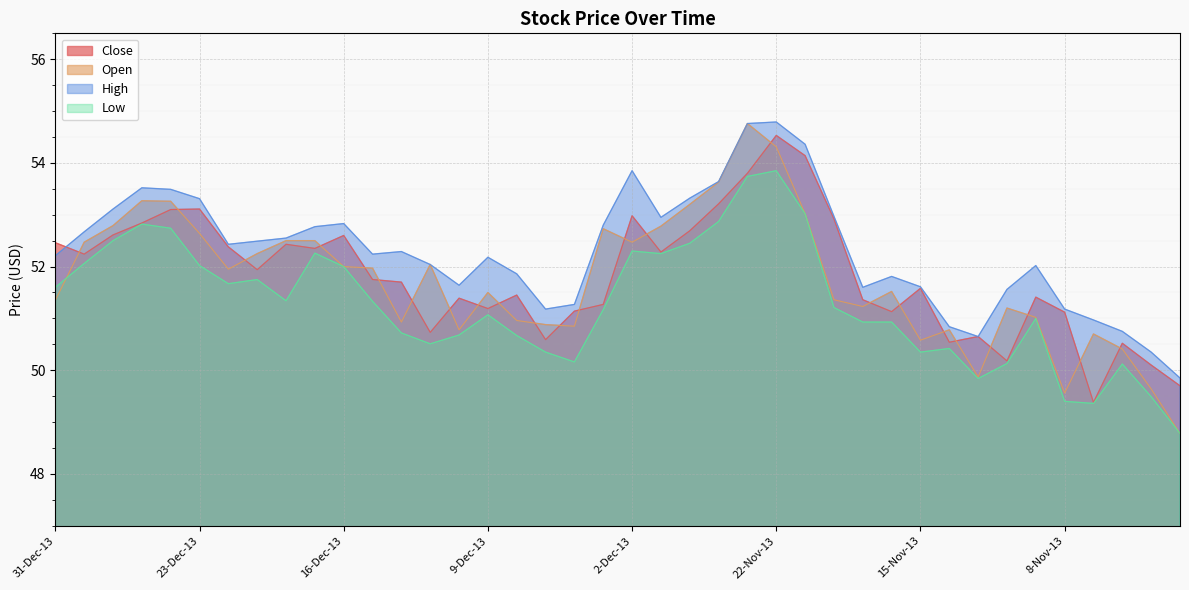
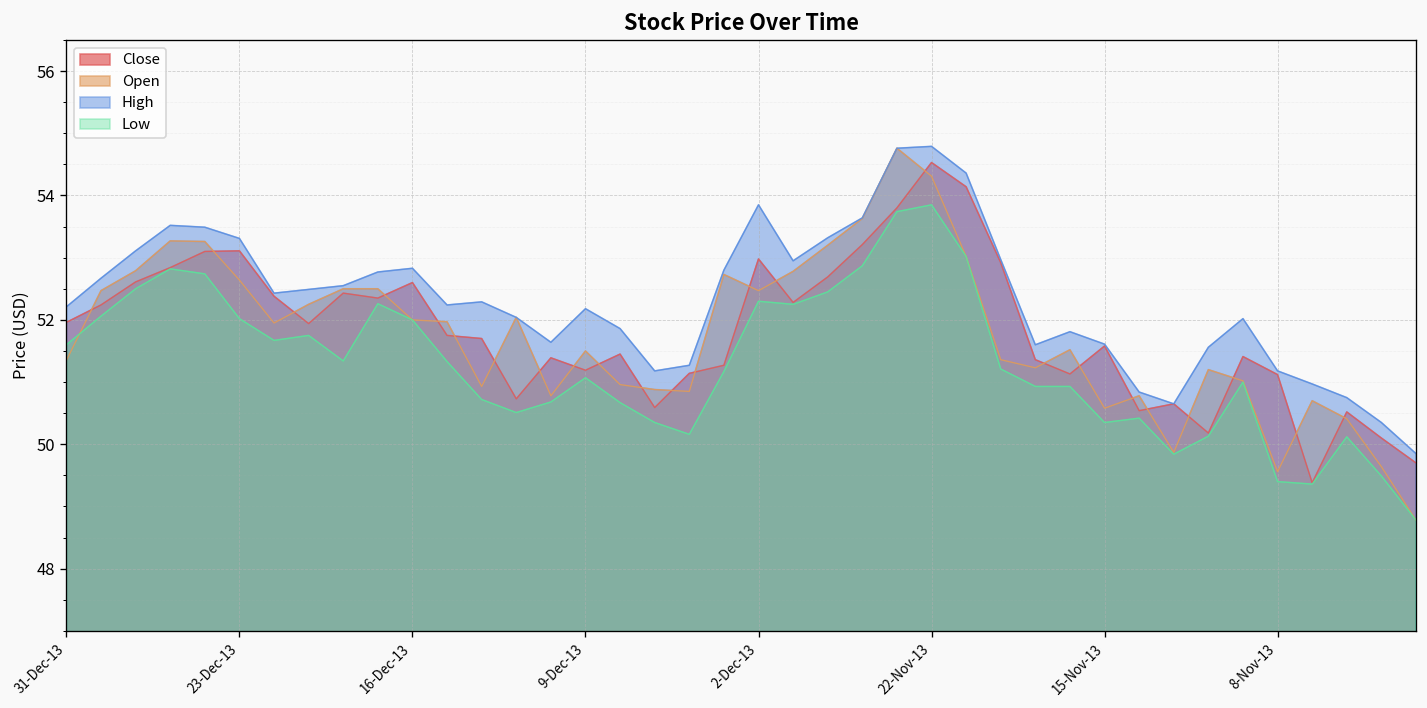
  {
    "Close": {
-     "31-Dec-13": 52.5,
+     "31-Dec-13": 52.0,
      "23-Dec-13": 53.1,
      "16-Dec-13": 52.6,
      "9-Dec-13": 51.2,
      "2-Dec-13": 53.0,
      "22-Nov-13": 54.5,
      "8-Nov-13": 51.1
    },
    "Open": {
      "31-Dec-13": 51.4,
      "23-Dec-13": 52.6,
      "9-Dec-13": 51.5,
      "2-Dec-13": 52.5,
      "22-Nov-13": 54.3,
      "15-Nov-13": 50.6,
      "8-Nov-13": 49.6
    },
    "High": {
      "31-Dec-13": 52.2,
      "23-Dec-13": 53.3,
      "16-Dec-13": 52.8,
      "9-Dec-13": 52.2,
      "2-Dec-13": 53.9,
      "22-Nov-13": 54.8,
      "8-Nov-13": 51.2
    },
    "Low": {
      "31-Dec-13": 51.6,
      "23-Dec-13": 52.0,
      "9-Dec-13": 51.1,
      "2-Dec-13": 52.3,
      "22-Nov-13": 53.9,
      "15-Nov-13": 50.4,
      "8-Nov-13": 49.4
    }
  }
